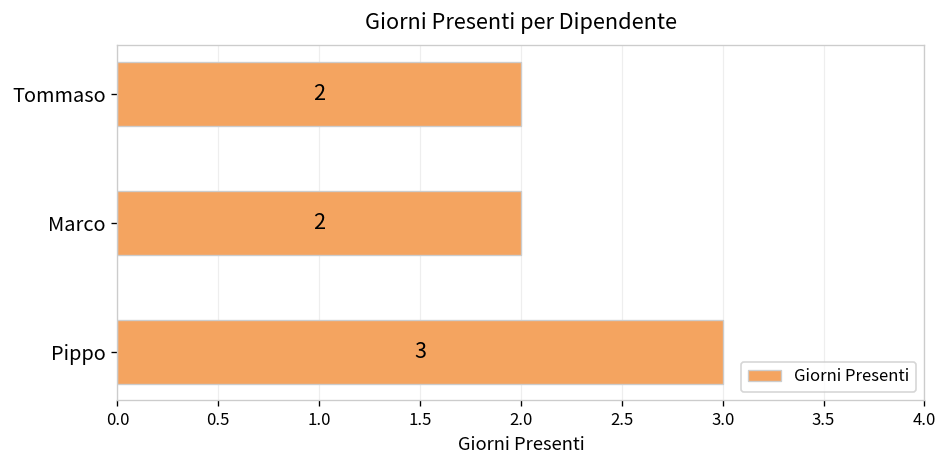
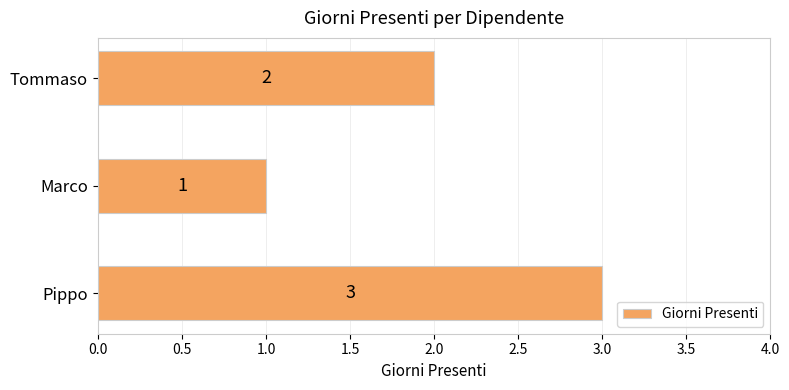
  {
    "Tommaso": 2,
-   "Marco": 2,
+   "Marco": 1,
    "Pippo": 3
  }
